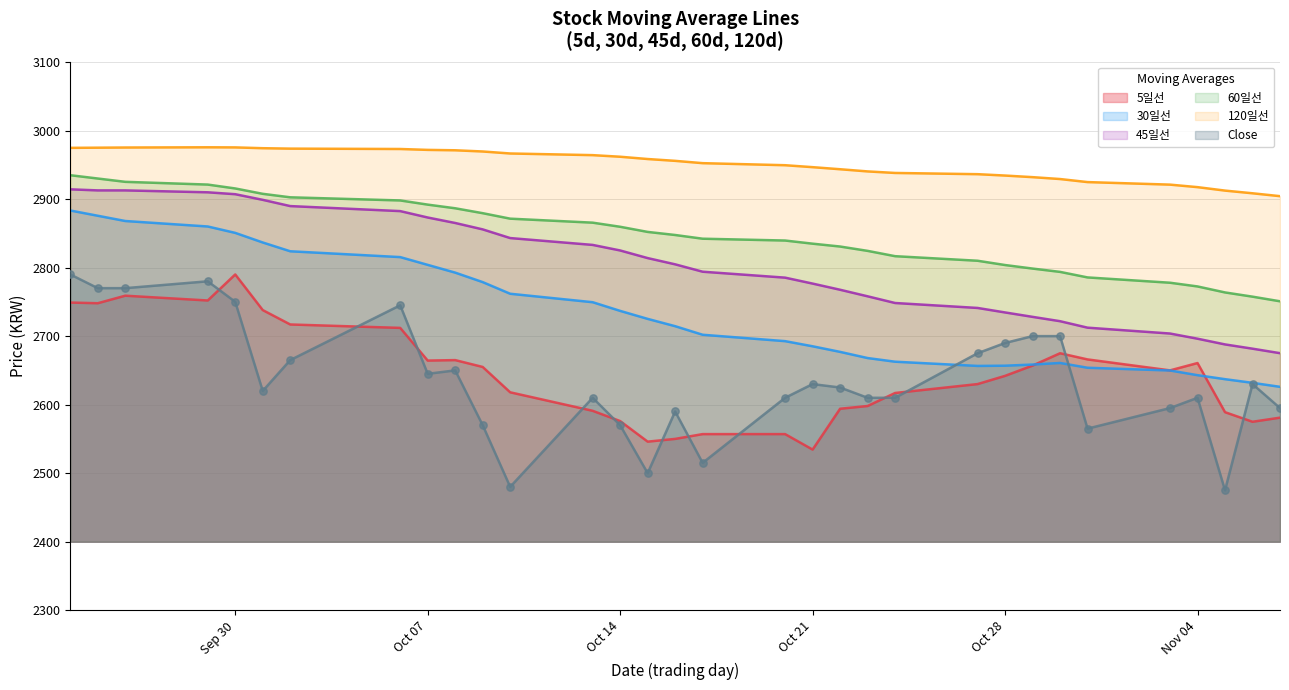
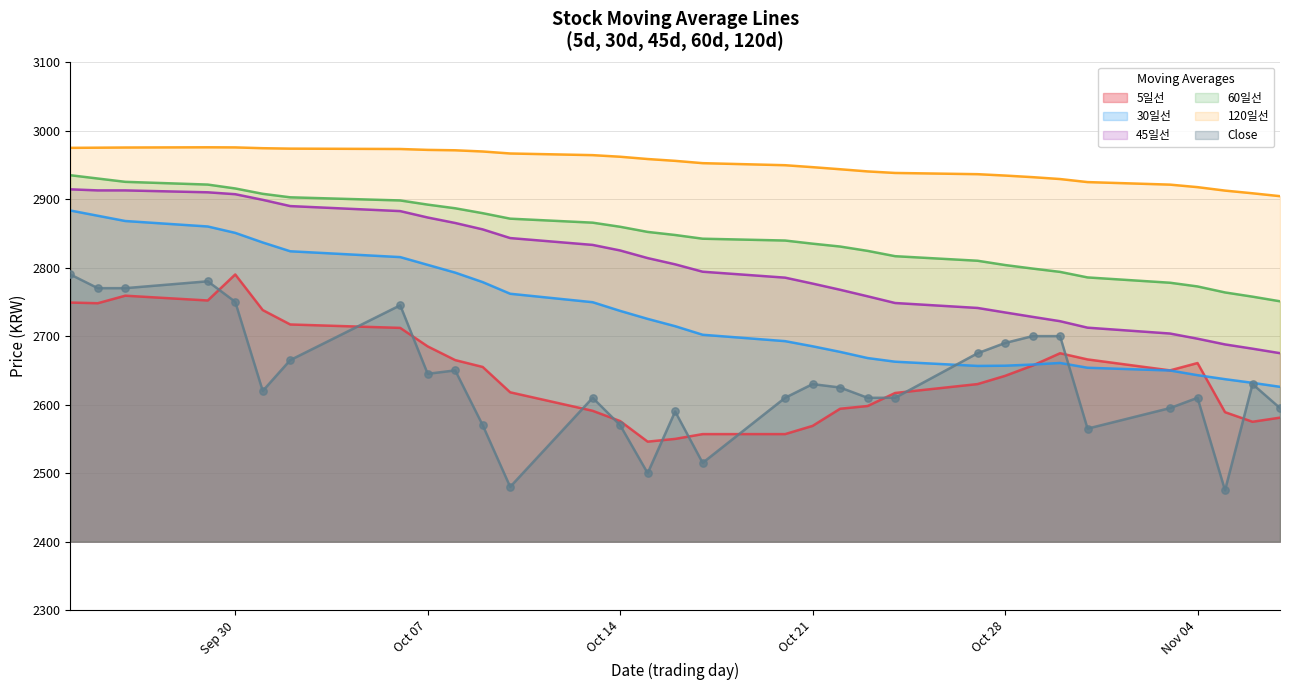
  {
    "5일선": {
      "Sep 30": 2790,
-     "Oct 07": 2660,
+     "Oct 07": 2690,
      "Oct 14": 2580,
-     "Oct 21": 2530,
+     "Oct 21": 2570,
      "Oct 28": 2640,
      "Nov 04": 2660
    }
  }
